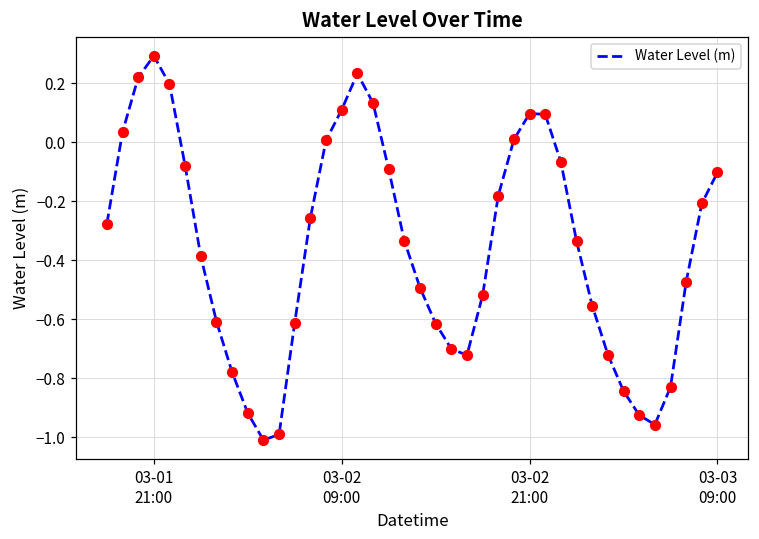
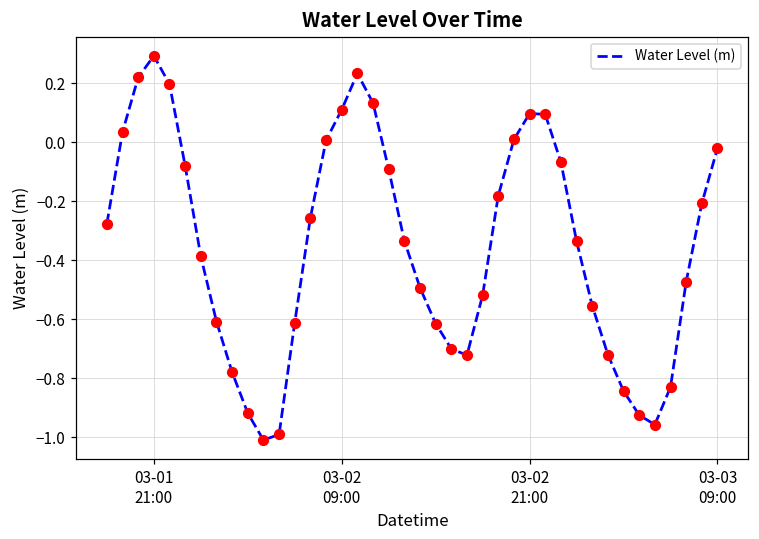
  {
    "03-01 21:00": 0.29,
    "03-02 09:00": 0.11,
    "03-02 21:00": 0.10,
-   "03-03 09:00": -0.10
+   "03-03 09:00": -0.02
  }
